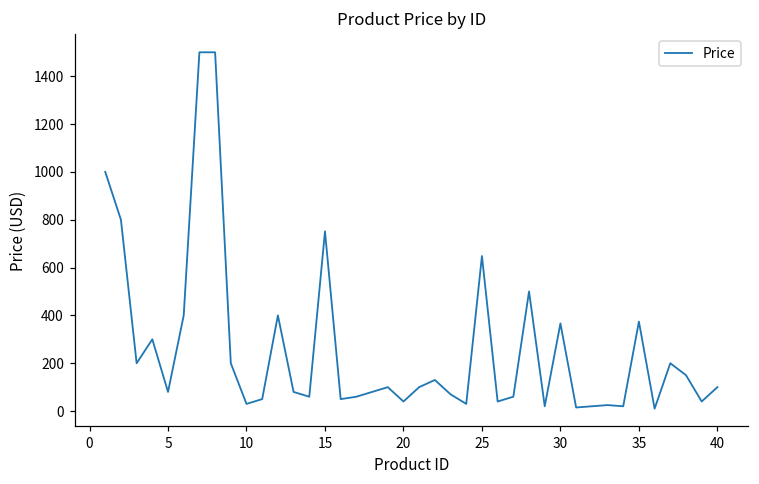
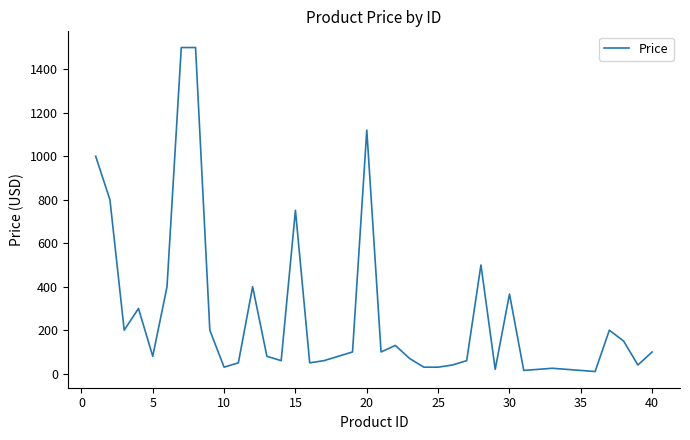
  {
    "5": 80,
    "10": 30,
    "15": 750,
-   "20": 40,
-   "25": 650,
+   "20": 1120,
+   "25": 30,
    "30": 370,
-   "35": 370,
+   "35": 10,
    "40": 100
  }
